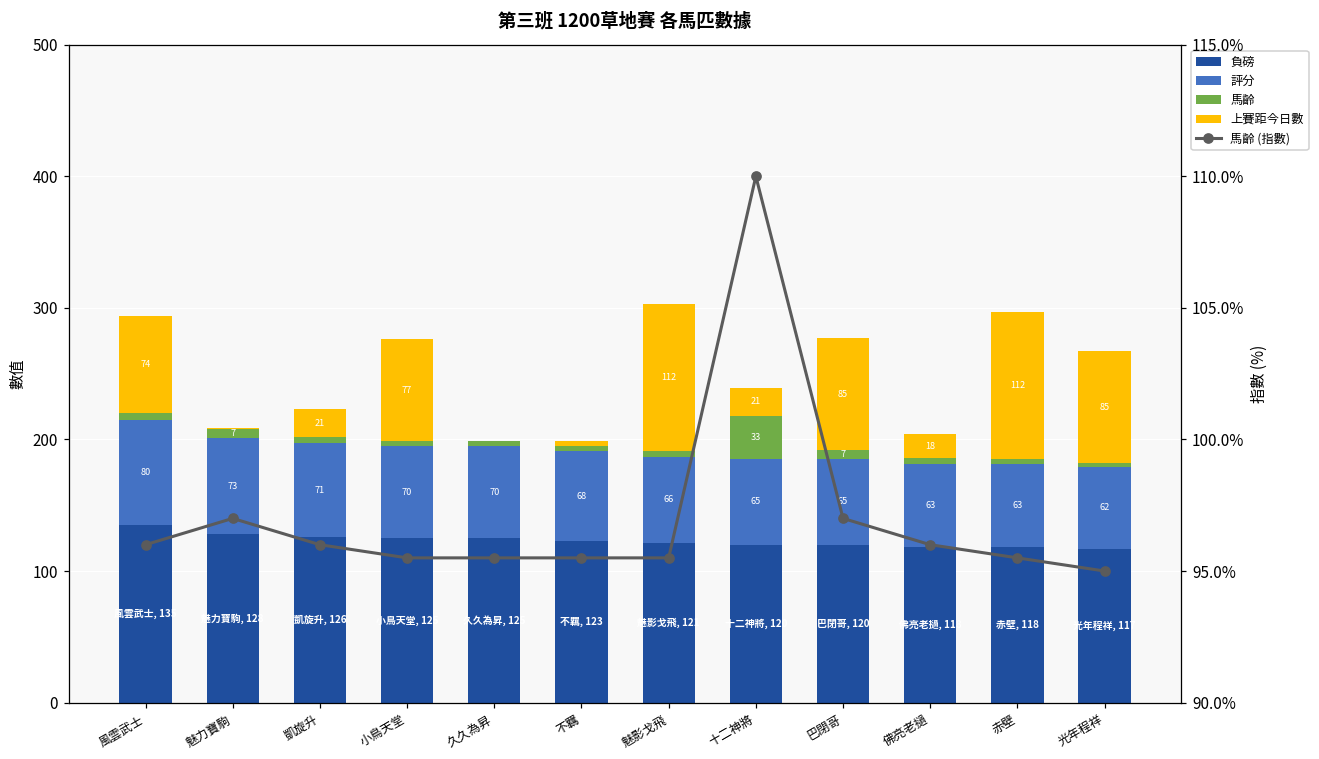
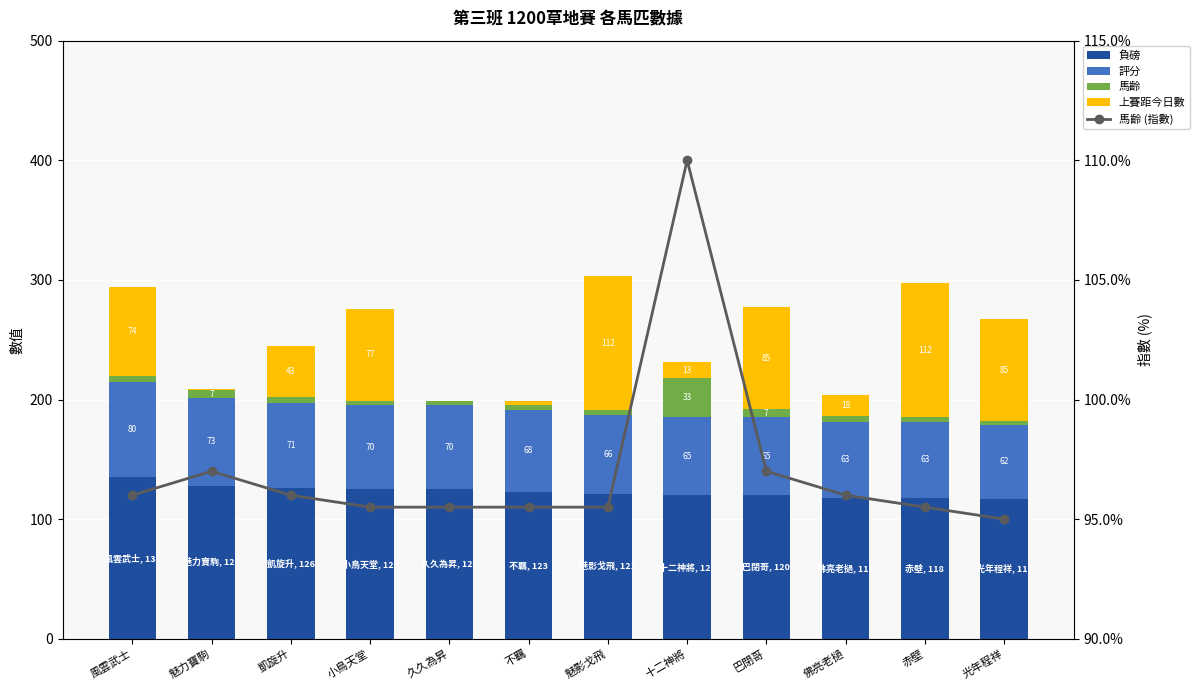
  {
    "負磅": {
      "風雲武士": 135,
      "魅力寶駒": 128,
      "凱旋升": 126,
      "小鳥天堂": 125,
      "久久為昇": 125,
      "不羈": 123,
      "魅影戈飛": 121,
      "十二神將": 120,
      "巴閉哥": 120,
      "佛亮老撾": 118,
      "赤壁": 118,
      "光年程祥": 117
    },
    "評分": {
      "風雲武士": 80,
      "魅力寶駒": 73,
      "凱旋升": 71,
      "小鳥天堂": 70,
      "久久為昇": 70,
      "不羈": 68,
      "魅影戈飛": 66,
      "十二神將": 65,
      "巴閉哥": 65,
      "佛亮老撾": 63,
      "赤壁": 63,
      "光年程祥": 62
    },
    "馬齡": {
      "魅力寶駒": 7,
      "十二神將": 33,
      "巴閉哥": 7
    },
    "上賽距今日數": {
      "風雲武士": 74,
-     "凱旋升": 21,
+     "凱旋升": 43,
      "小鳥天堂": 77,
      "魅影戈飛": 112,
-     "十二神將": 21,
+     "十二神將": 13,
      "巴閉哥": 85,
      "佛亮老撾": 18,
      "赤壁": 112,
      "光年程祥": 85
    }
  }
